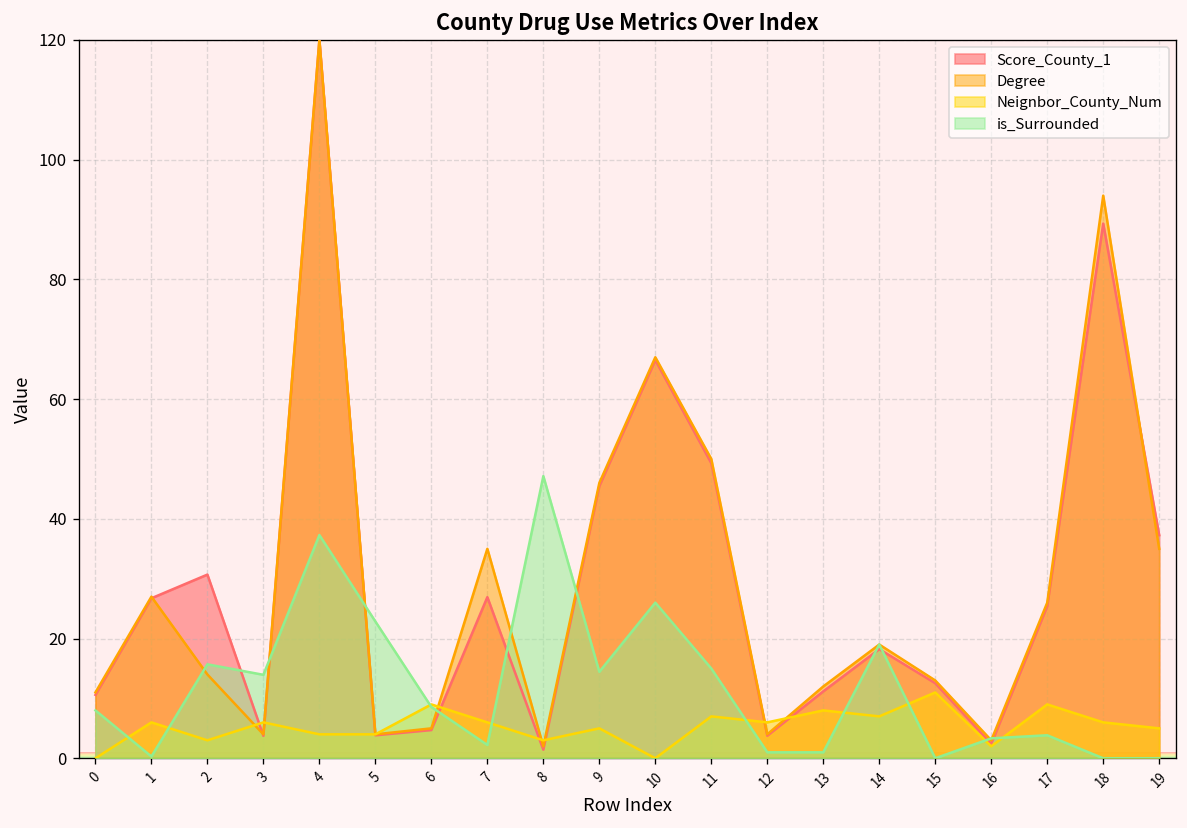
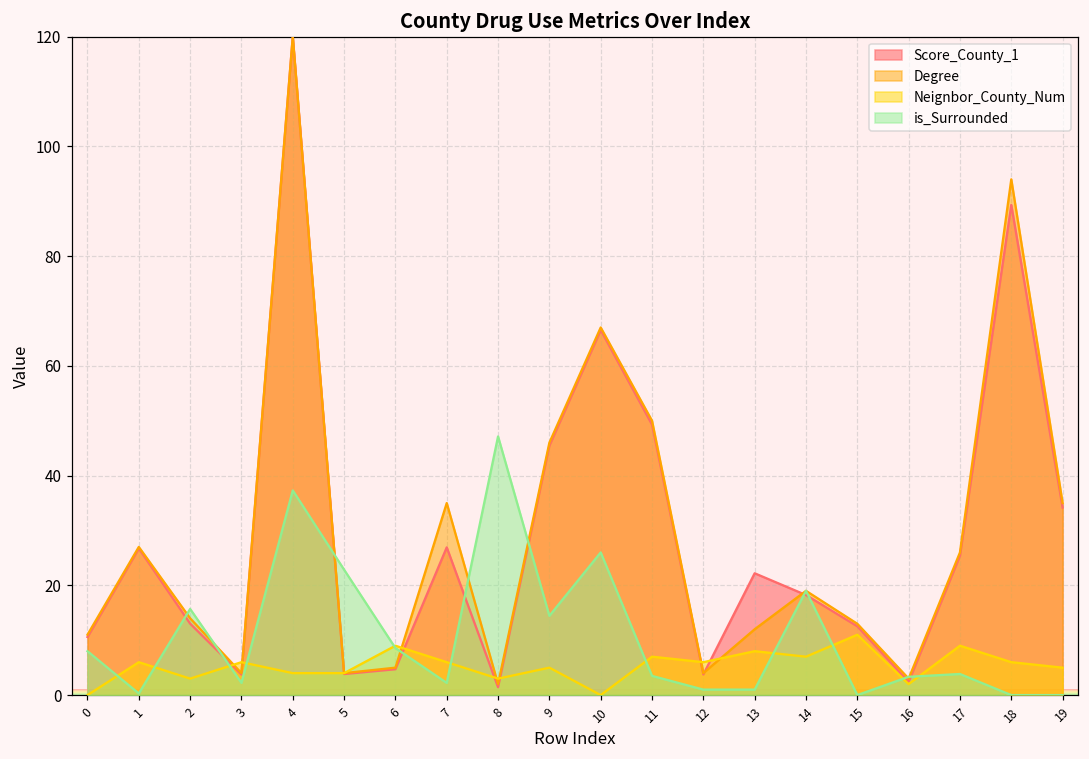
  {
    "Score_County_1": {
-     "2": 31,
+     "2": 13,
      "7": 27,
      "8": 1,
      "9": 45,
      "11": 49,
-     "13": 11,
+     "13": 22,
      "14": 18,
      "17": 25,
      "18": 89,
-     "19": 37
+     "19": 34
    },
    "is_Surrounded": {
      "0": 8,
      "1": 0,
      "2": 16,
-     "3": 14,
+     "3": 2,
      "4": 37,
      "5": 23,
      "7": 2,
      "8": 47,
      "9": 14,
      "10": 26,
-     "11": 15,
+     "11": 4,
      "12": 1,
      "13": 1,
      "15": 0,
      "17": 4,
      "18": 0,
      "19": 0
    }
  }
